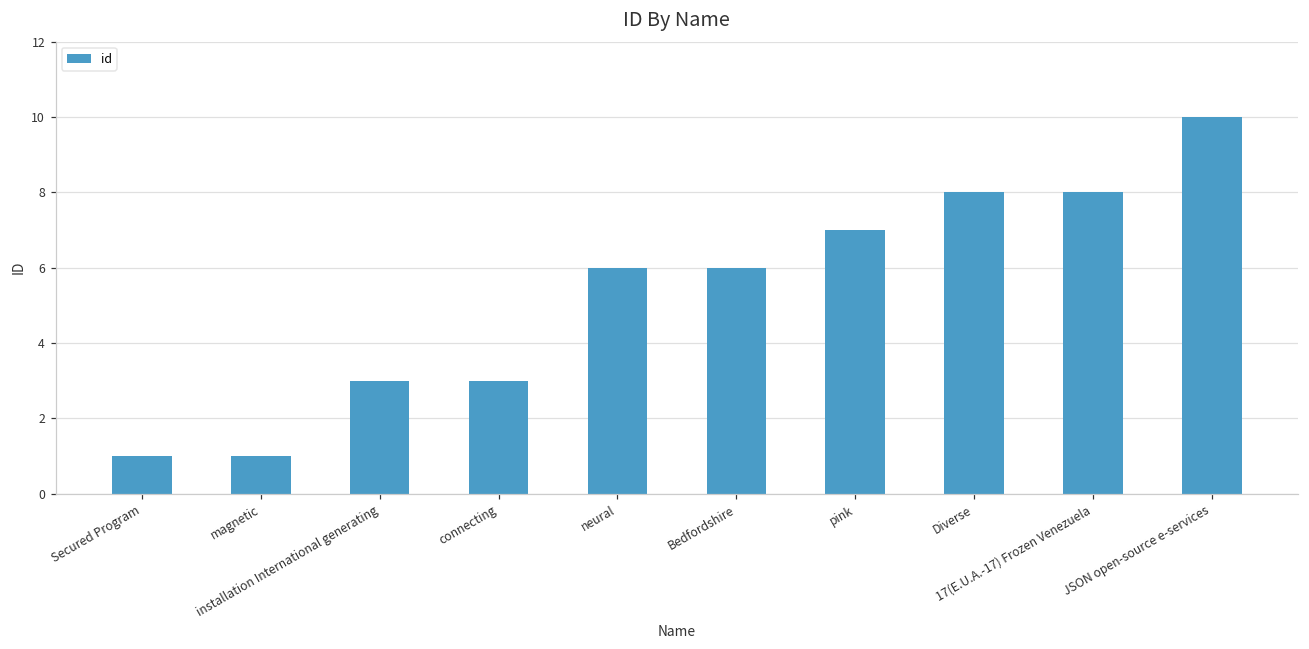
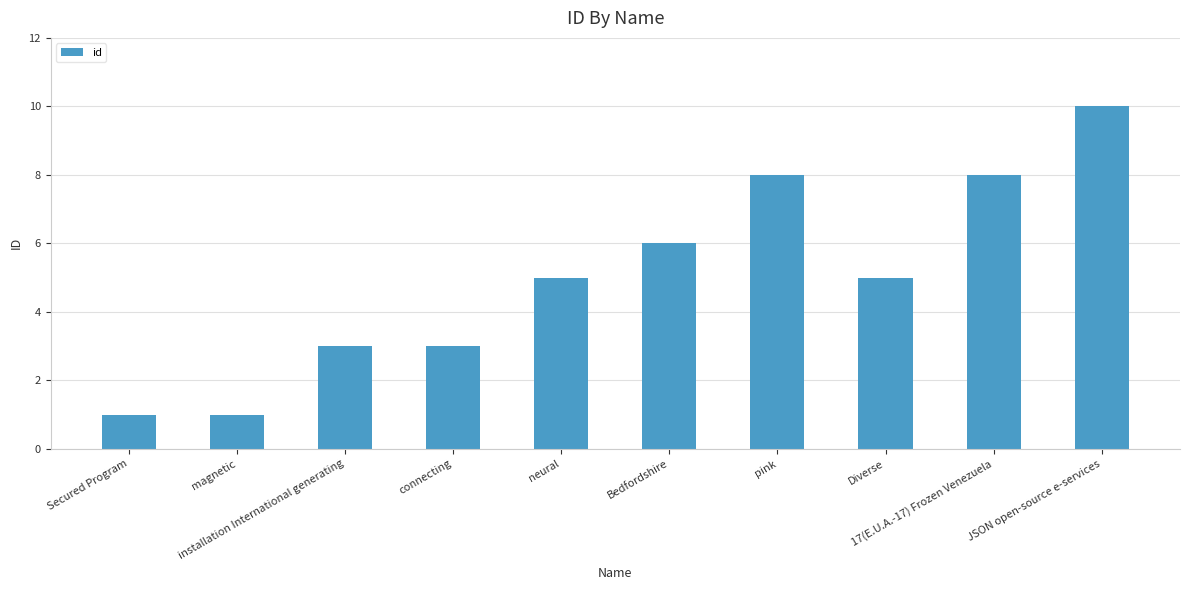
  {
    "Secured Program": 1,
    "magnetic": 1,
    "installation International generating": 3,
    "connecting": 3,
-   "neural": 6,
+   "neural": 5,
    "Bedfordshire": 6,
-   "pink": 7,
-   "Diverse": 8,
+   "pink": 8,
+   "Diverse": 5,
    "17(E.U.A.-17) Frozen Venezuela": 8,
    "JSON open-source e-services": 10
  }
